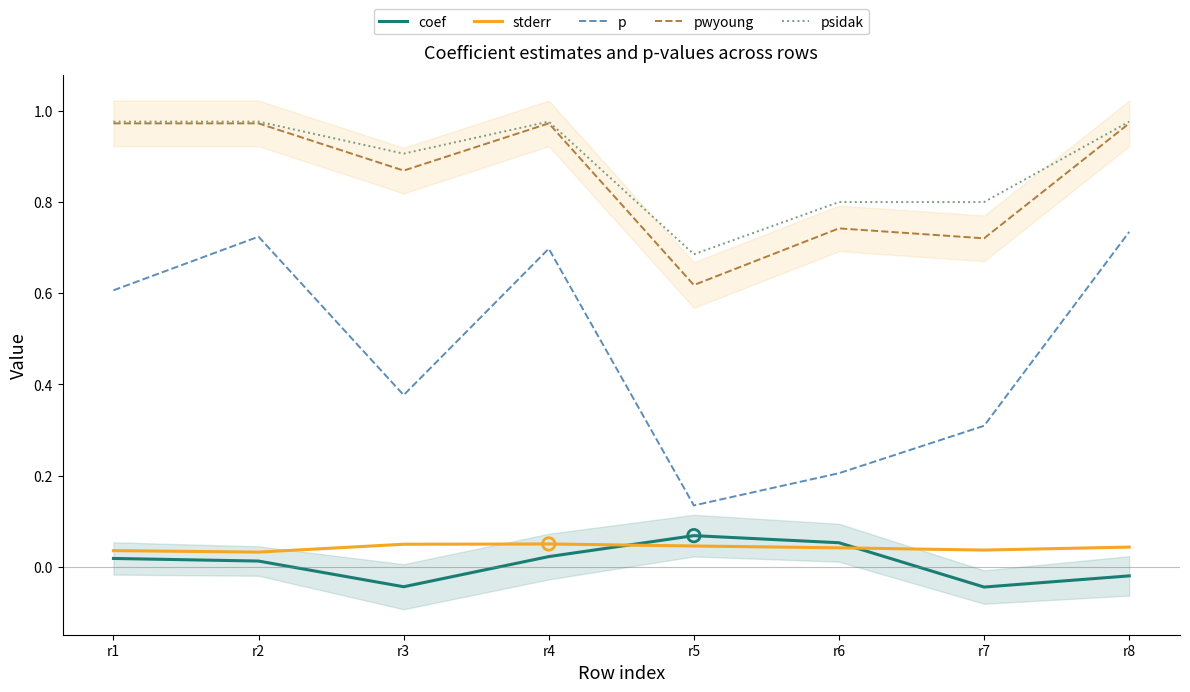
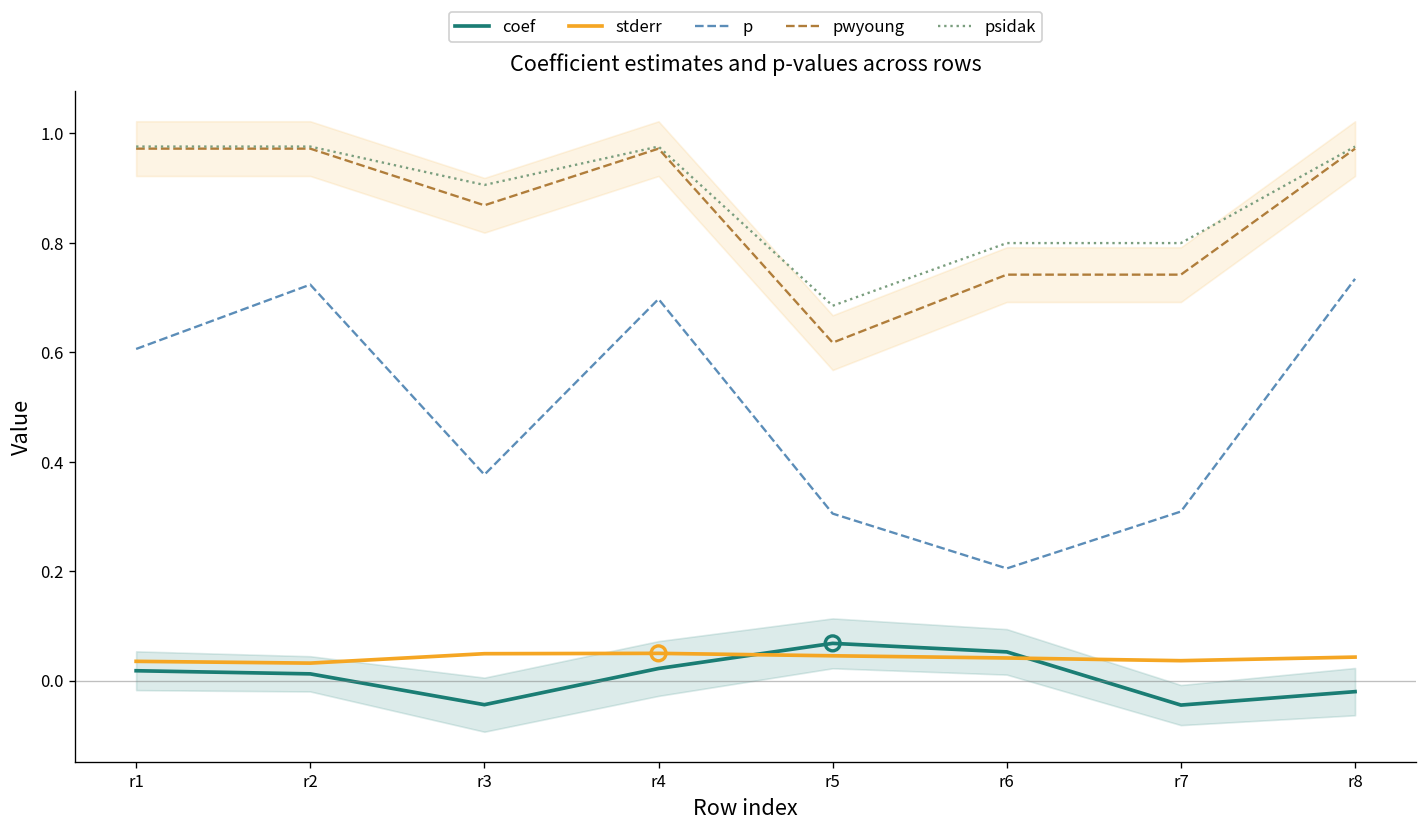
  {
    "p": {
      "r1": 0.61,
      "r2": 0.72,
      "r3": 0.38,
      "r4": 0.70,
-     "r5": 0.13,
+     "r5": 0.31,
      "r6": 0.21,
      "r7": 0.31,
      "r8": 0.73
    },
    "pwyoung": {
      "r3": 0.87,
      "r5": 0.62,
      "r6": 0.74,
-     "r7": 0.72
+     "r7": 0.74
    },
    "psidak": {
      "r3": 0.91,
      "r5": 0.69,
      "r6": 0.80,
      "r7": 0.80
    }
  }
